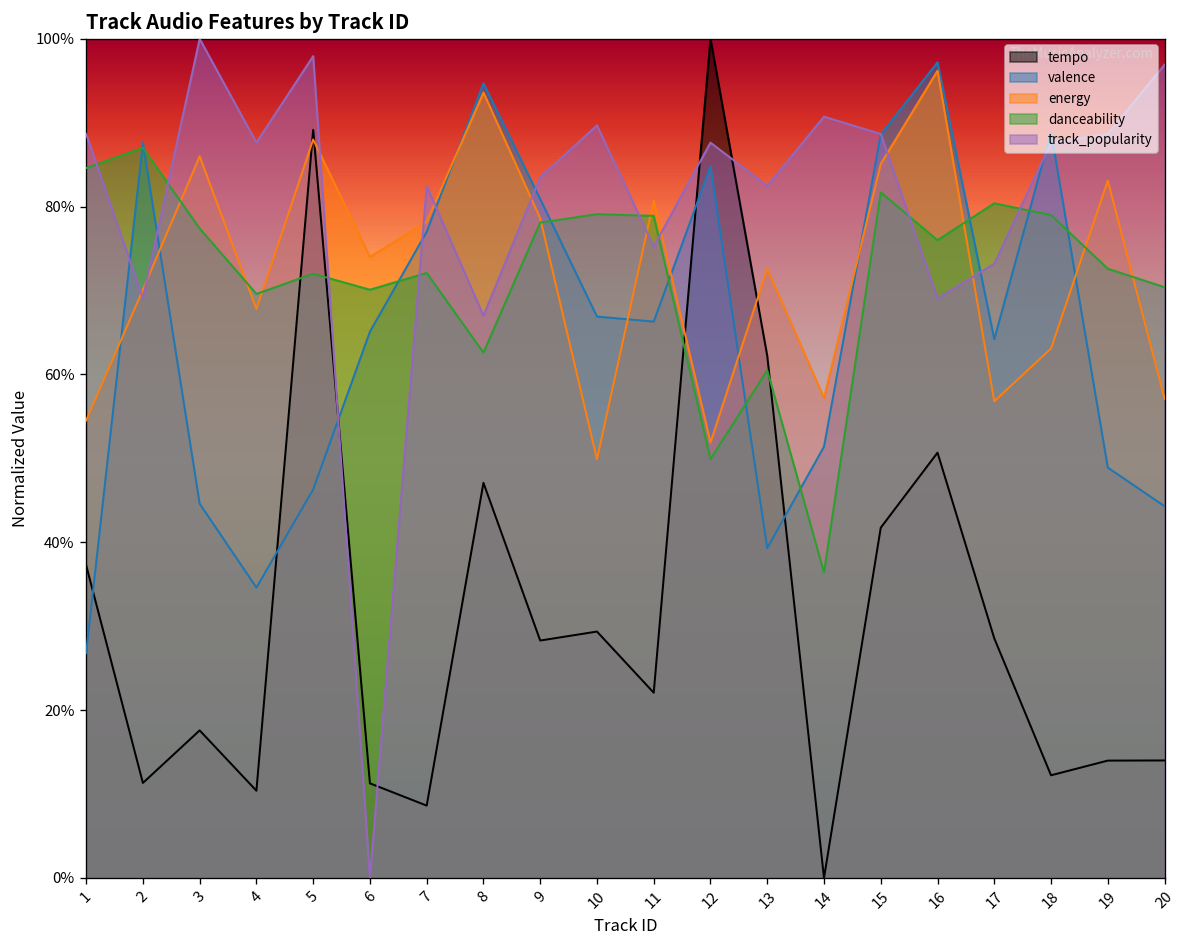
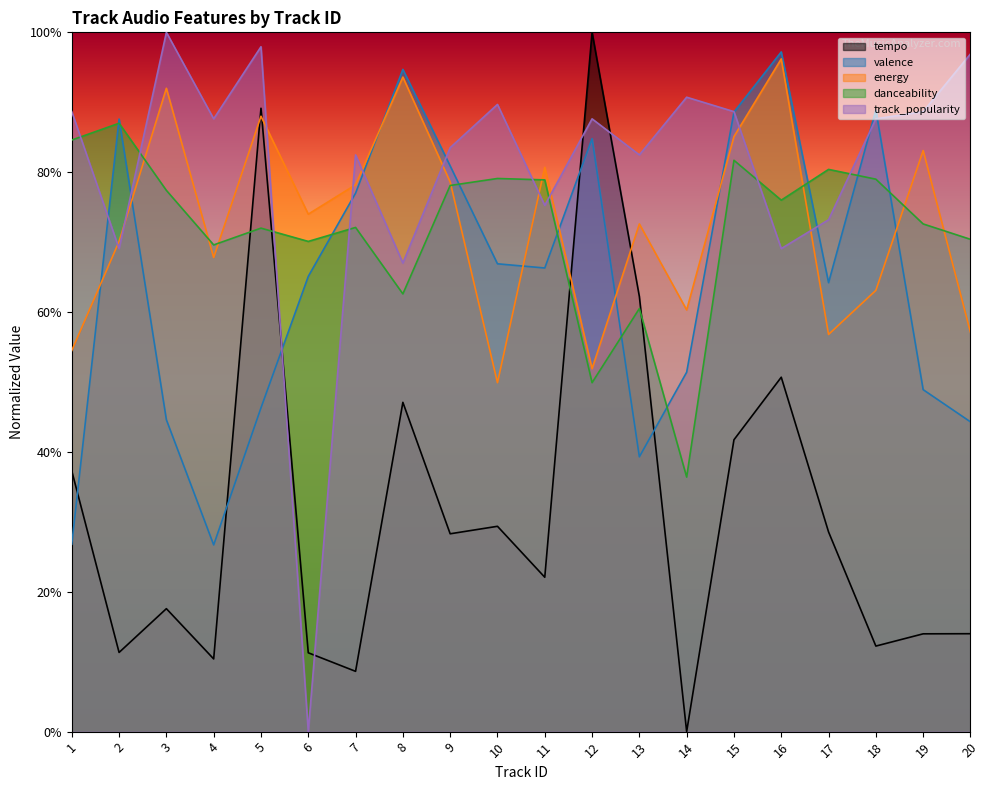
  {
    "tempo": {
      "1": "37%",
      "2": "11%",
      "3": "18%",
      "4": "10%",
      "5": "89%",
      "6": "11%",
      "7": "9%",
      "8": "47%",
      "9": "28%",
      "10": "29%",
      "11": "22%",
      "12": "100%",
      "13": "62%",
      "14": "0%",
      "15": "42%",
      "16": "51%",
      "17": "29%",
      "18": "12%",
      "19": "14%",
      "20": "14%"
    },
    "valence": {
      "1": "27%",
      "2": "88%",
      "3": "45%",
-     "4": "35%",
+     "4": "27%",
      "5": "46%",
      "6": "65%",
      "7": "77%",
      "8": "95%",
      "9": "81%",
      "10": "67%",
      "11": "66%",
      "12": "85%",
      "13": "39%",
      "14": "51%",
      "16": "97%",
      "17": "64%",
      "19": "49%",
      "20": "44%"
    },
    "energy": {
      "1": "55%",
      "2": "70%",
-     "3": "86%",
+     "3": "92%",
      "4": "68%",
      "5": "88%",
      "6": "74%",
      "7": "78%",
      "8": "94%",
      "9": "79%",
      "10": "50%",
      "11": "81%",
      "12": "52%",
      "13": "73%",
-     "14": "57%",
+     "14": "60%",
      "15": "85%",
      "16": "96%",
      "17": "57%",
      "18": "63%",
      "19": "83%",
      "20": "57%"
    },
    "danceability": {
      "1": "85%",
      "2": "87%",
      "3": "77%",
      "4": "70%",
      "5": "72%",
      "6": "70%",
      "7": "72%",
      "8": "63%",
      "9": "78%",
      "10": "79%",
      "11": "79%",
      "12": "50%",
      "13": "61%",
      "14": "36%",
      "15": "82%",
      "16": "76%",
      "17": "80%",
      "18": "79%",
      "19": "73%",
      "20": "70%"
    },
    "track_popularity": {
      "1": "89%",
      "2": "69%",
      "3": "100%",
      "4": "88%",
      "5": "98%",
      "6": "0%",
      "7": "82%",
      "8": "67%",
      "9": "84%",
      "10": "90%",
      "11": "75%",
      "12": "88%",
      "13": "82%",
      "14": "91%",
      "16": "69%",
      "17": "73%",
      "20": "97%"
    }
  }
